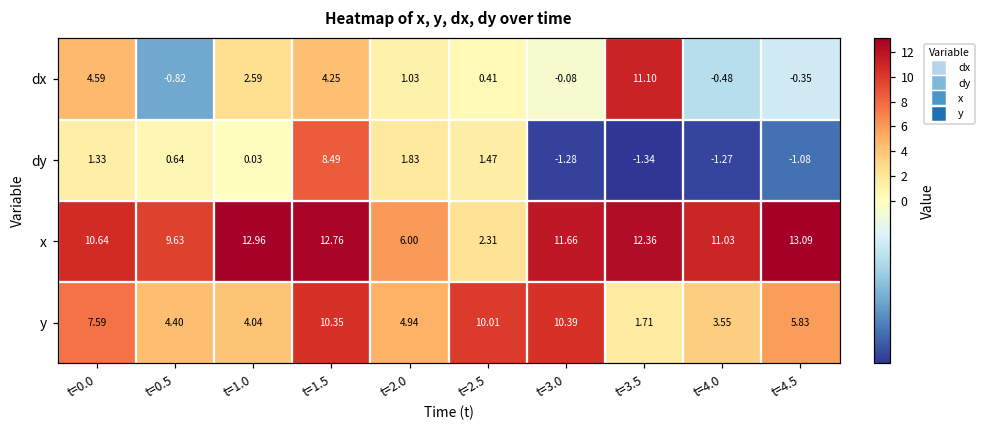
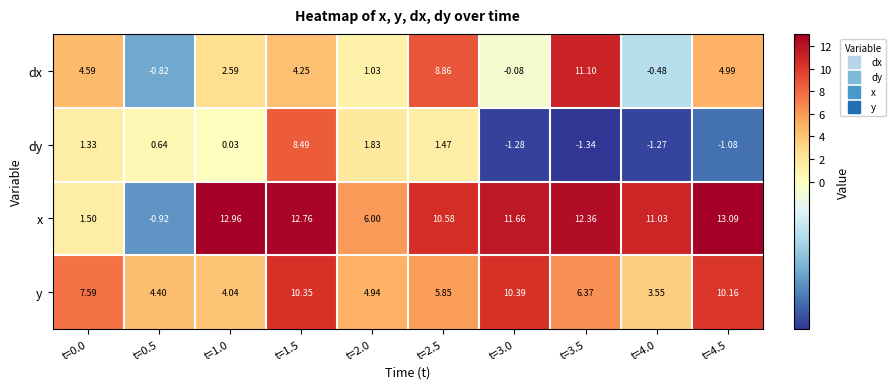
  {
    "dx": {
      "t=0.0": 4.59,
      "t=0.5": -0.82,
      "t=1.0": 2.59,
      "t=1.5": 4.25,
      "t=2.0": 1.03,
-     "t=2.5": 0.41,
+     "t=2.5": 8.86,
      "t=3.0": -0.08,
      "t=3.5": 11.10,
      "t=4.0": -0.48,
-     "t=4.5": -0.35
+     "t=4.5": 4.99
    },
    "dy": {
      "t=0.0": 1.33,
      "t=0.5": 0.64,
      "t=1.0": 0.03,
      "t=1.5": 8.49,
      "t=2.0": 1.83,
      "t=2.5": 1.47,
      "t=3.0": -1.28,
      "t=3.5": -1.34,
      "t=4.0": -1.27,
      "t=4.5": -1.08
    },
    "x": {
-     "t=0.0": 10.64,
-     "t=0.5": 9.63,
+     "t=0.0": 1.50,
+     "t=0.5": -0.92,
      "t=1.0": 12.96,
      "t=1.5": 12.76,
      "t=2.0": 6.00,
-     "t=2.5": 2.31,
+     "t=2.5": 10.58,
      "t=3.0": 11.66,
      "t=3.5": 12.36,
      "t=4.0": 11.03,
      "t=4.5": 13.09
    },
    "y": {
      "t=0.0": 7.59,
      "t=0.5": 4.40,
      "t=1.0": 4.04,
      "t=1.5": 10.35,
      "t=2.0": 4.94,
-     "t=2.5": 10.01,
+     "t=2.5": 5.85,
      "t=3.0": 10.39,
-     "t=3.5": 1.71,
+     "t=3.5": 6.37,
      "t=4.0": 3.55,
-     "t=4.5": 5.83
+     "t=4.5": 10.16
    }
  }
